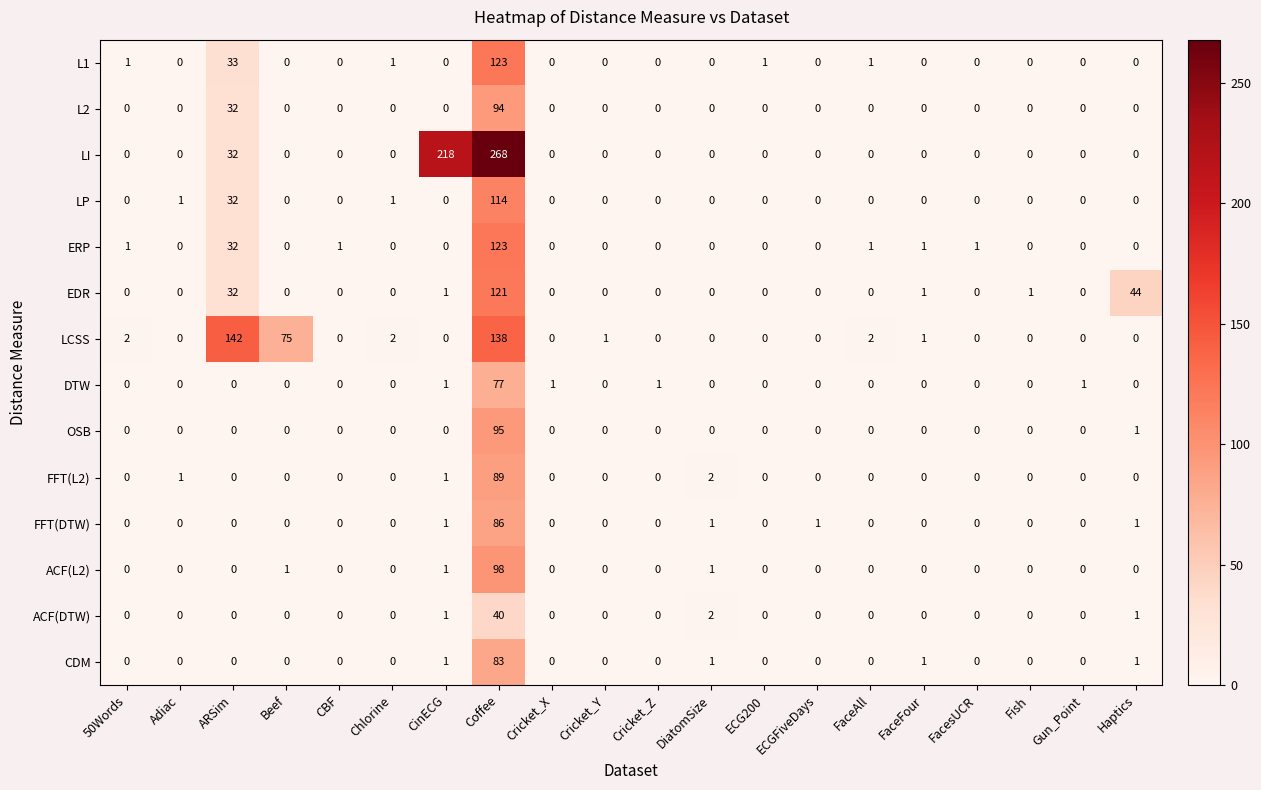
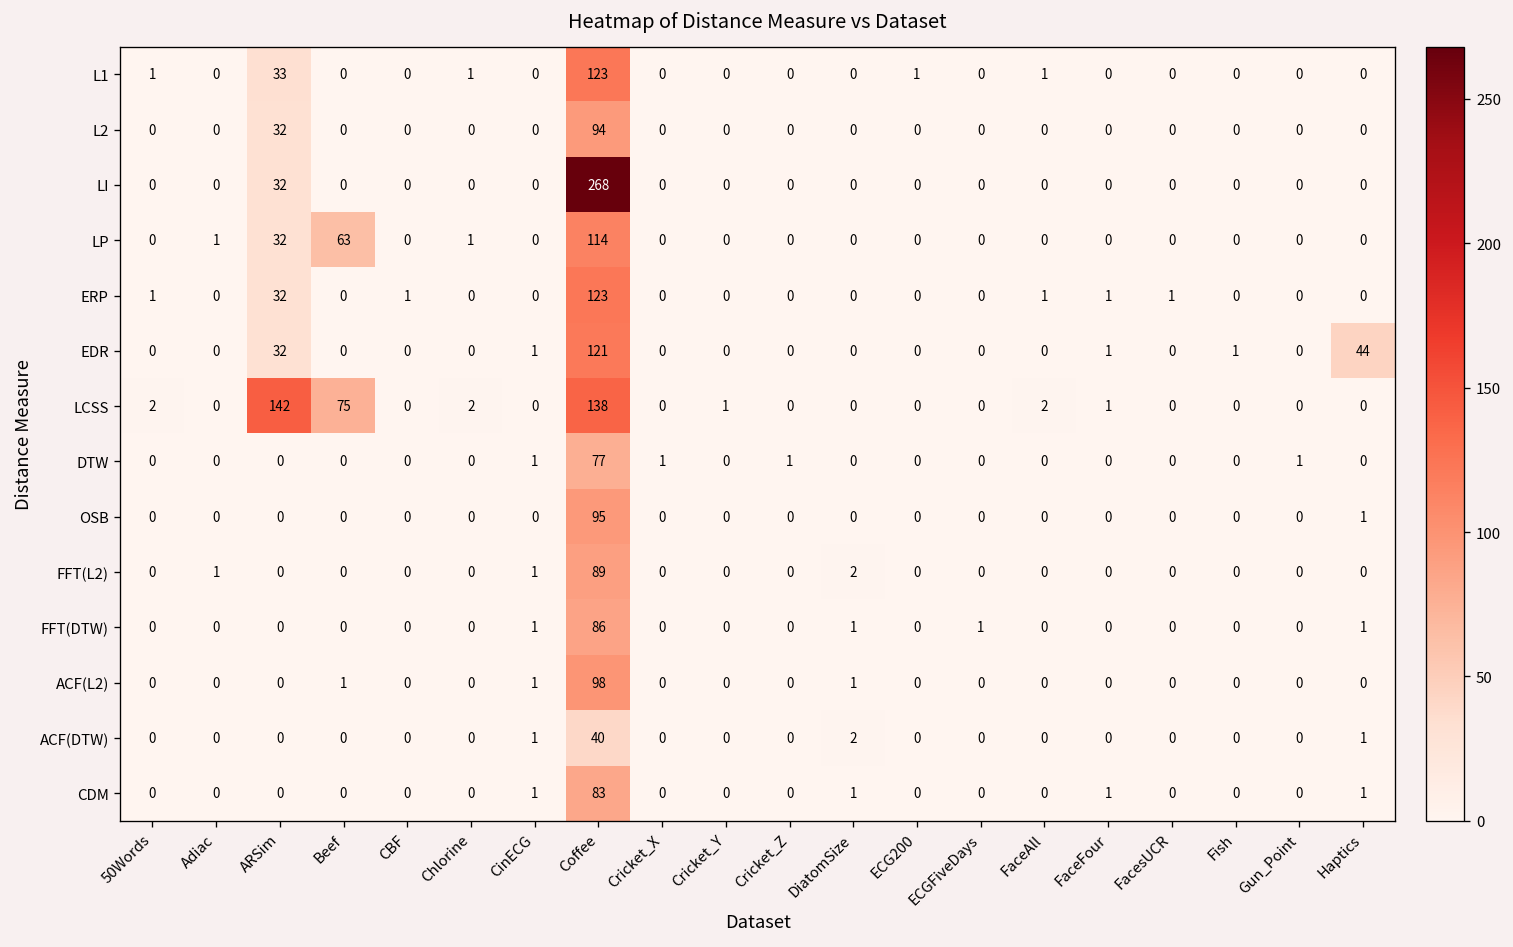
  {
    "LI": {
      "50Words": 0,
      "Adiac": 0,
      "ARSim": 32,
      "Beef": 0,
      "CBF": 0,
      "Chlorine": 0,
-     "CinECG": 218,
+     "CinECG": 0,
      "Coffee": 268,
      "Cricket_X": 0,
      "Cricket_Y": 0,
      "Cricket_Z": 0,
      "DiatomSize": 0,
      "ECG200": 0,
      "ECGFiveDays": 0,
      "FaceAll": 0,
      "FaceFour": 0,
      "FacesUCR": 0,
      "Fish": 0,
      "Gun_Point": 0,
      "Haptics": 0
    },
    "LP": {
      "50Words": 0,
      "Adiac": 1,
      "ARSim": 32,
-     "Beef": 0,
+     "Beef": 63,
      "CBF": 0,
      "Chlorine": 1,
      "CinECG": 0,
      "Coffee": 114,
      "Cricket_X": 0,
      "Cricket_Y": 0,
      "Cricket_Z": 0,
      "DiatomSize": 0,
      "ECG200": 0,
      "ECGFiveDays": 0,
      "FaceAll": 0,
      "FaceFour": 0,
      "FacesUCR": 0,
      "Fish": 0,
      "Gun_Point": 0,
      "Haptics": 0
    }
  }
